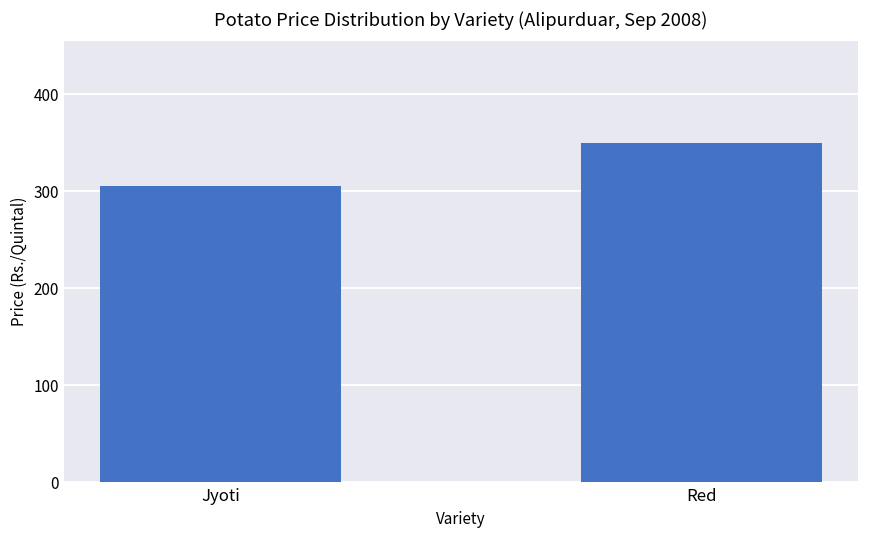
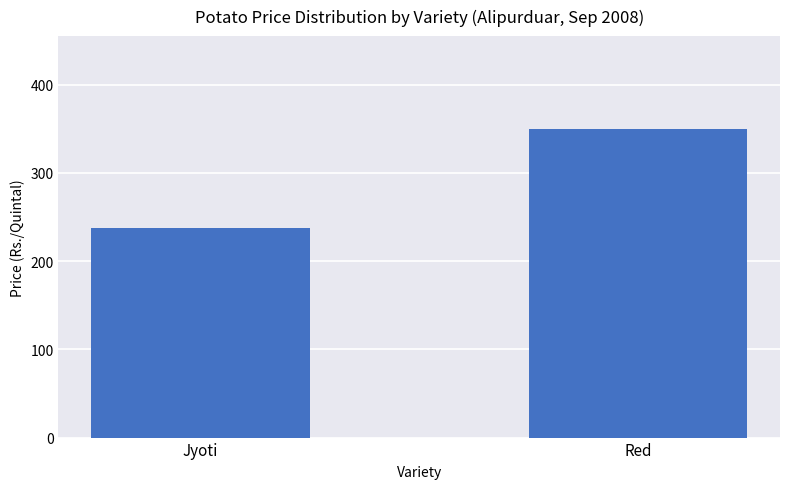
  {
-   "Jyoti": 310,
+   "Jyoti": 240,
    "Red": 350
  }
